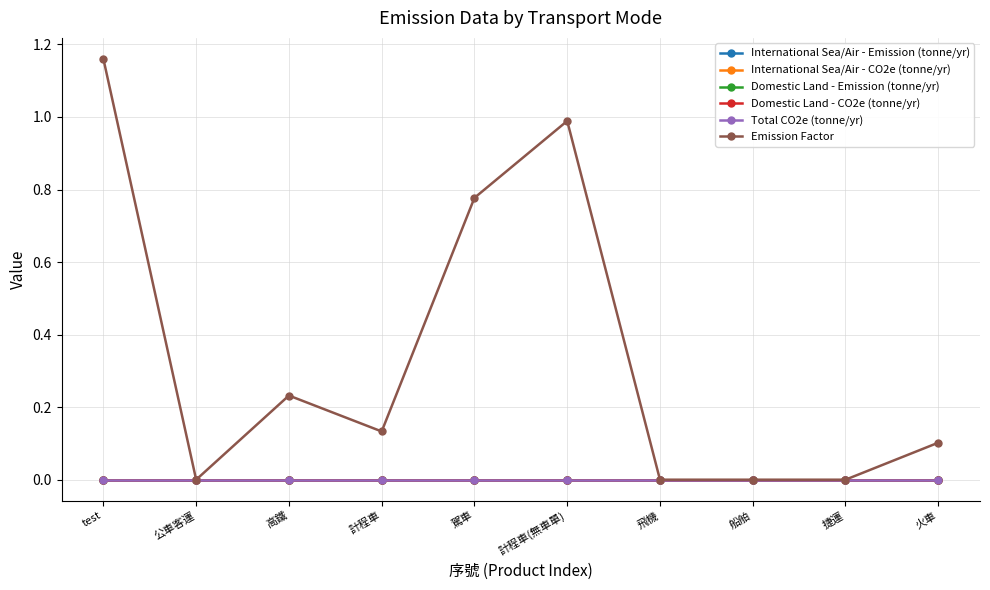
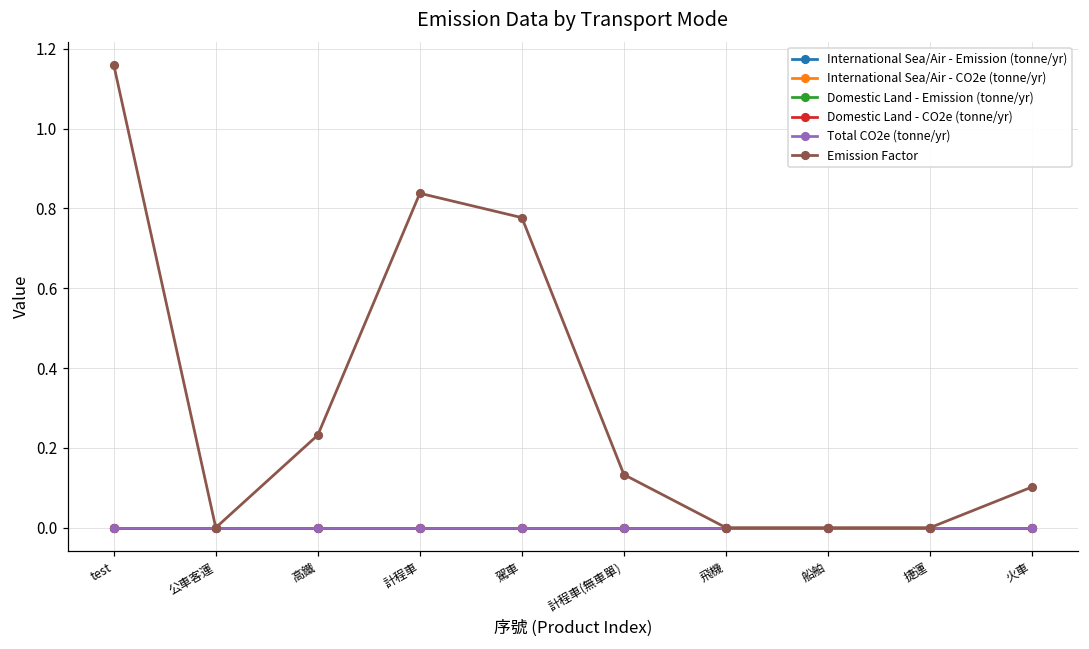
  {
    "Total CO2e (tonne/yr)": {
      "test": 0.00,
      "高鐵": 0.00,
      "計程車": 0.00,
      "駕車": 0.00,
      "計程車(無車單)": 0.00,
      "火車": 0.00
    },
    "Emission Factor": {
      "test": 1.16,
      "高鐵": 0.23,
-     "計程車": 0.13,
+     "計程車": 0.84,
      "駕車": 0.78,
-     "計程車(無車單)": 0.99,
+     "計程車(無車單)": 0.13,
      "火車": 0.10
    }
  }
